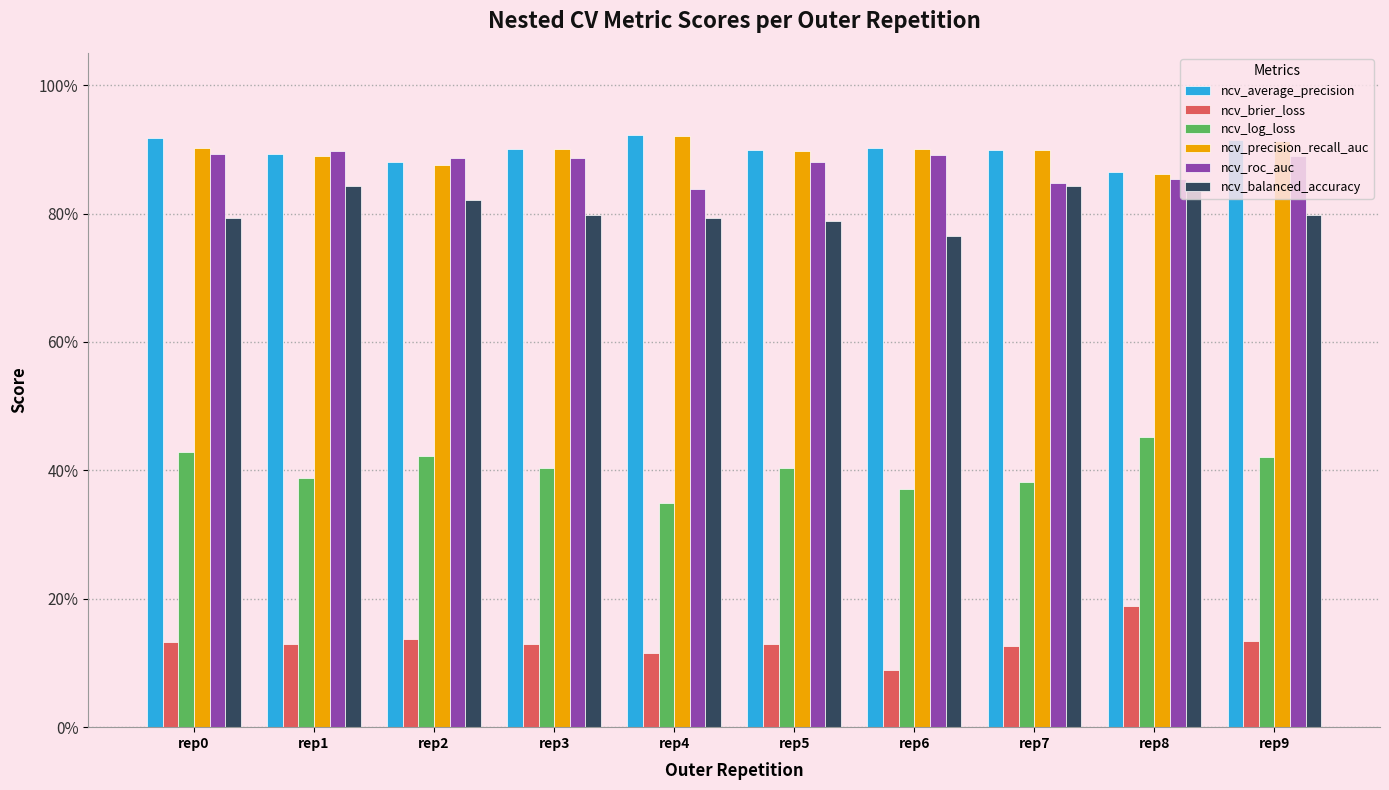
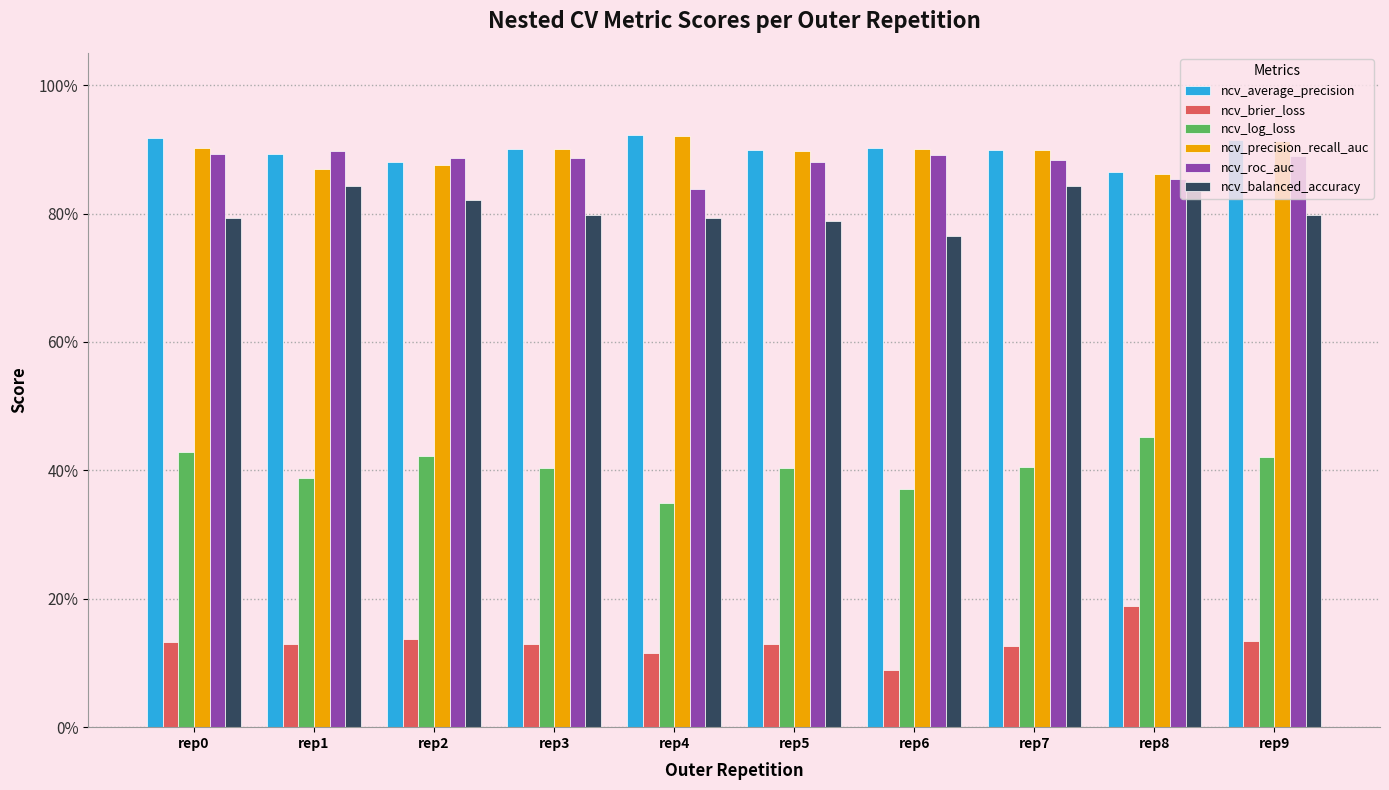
  {
    "ncv_average_precision": {
      "rep0": "92%",
      "rep1": "89%",
      "rep2": "88%",
      "rep3": "90%",
      "rep4": "92%",
      "rep5": "90%",
      "rep6": "90%",
      "rep7": "90%",
      "rep8": "87%"
    },
    "ncv_brier_loss": {
      "rep0": "13%",
      "rep1": "13%",
      "rep2": "14%",
      "rep3": "13%",
      "rep4": "11%",
      "rep5": "13%",
      "rep6": "9%",
      "rep7": "13%",
      "rep8": "19%",
      "rep9": "13%"
    },
    "ncv_log_loss": {
      "rep0": "43%",
      "rep1": "39%",
      "rep2": "42%",
      "rep3": "40%",
      "rep4": "35%",
      "rep5": "40%",
      "rep6": "37%",
-     "rep7": "38%",
+     "rep7": "41%",
      "rep8": "45%",
      "rep9": "42%"
    },
    "ncv_precision_recall_auc": {
      "rep0": "90%",
-     "rep1": "89%",
+     "rep1": "87%",
      "rep2": "88%",
      "rep3": "90%",
      "rep4": "92%",
      "rep5": "90%",
      "rep6": "90%",
      "rep7": "90%",
      "rep8": "86%"
    },
    "ncv_roc_auc": {
      "rep0": "89%",
      "rep1": "90%",
      "rep2": "89%",
      "rep3": "89%",
      "rep4": "84%",
      "rep5": "88%",
      "rep6": "89%",
-     "rep7": "85%",
+     "rep7": "88%",
      "rep8": "85%"
    },
    "ncv_balanced_accuracy": {
      "rep0": "79%",
      "rep1": "84%",
      "rep2": "82%",
      "rep3": "80%",
      "rep4": "79%",
      "rep5": "79%",
      "rep6": "77%",
      "rep7": "84%",
      "rep9": "80%"
    }
  }
